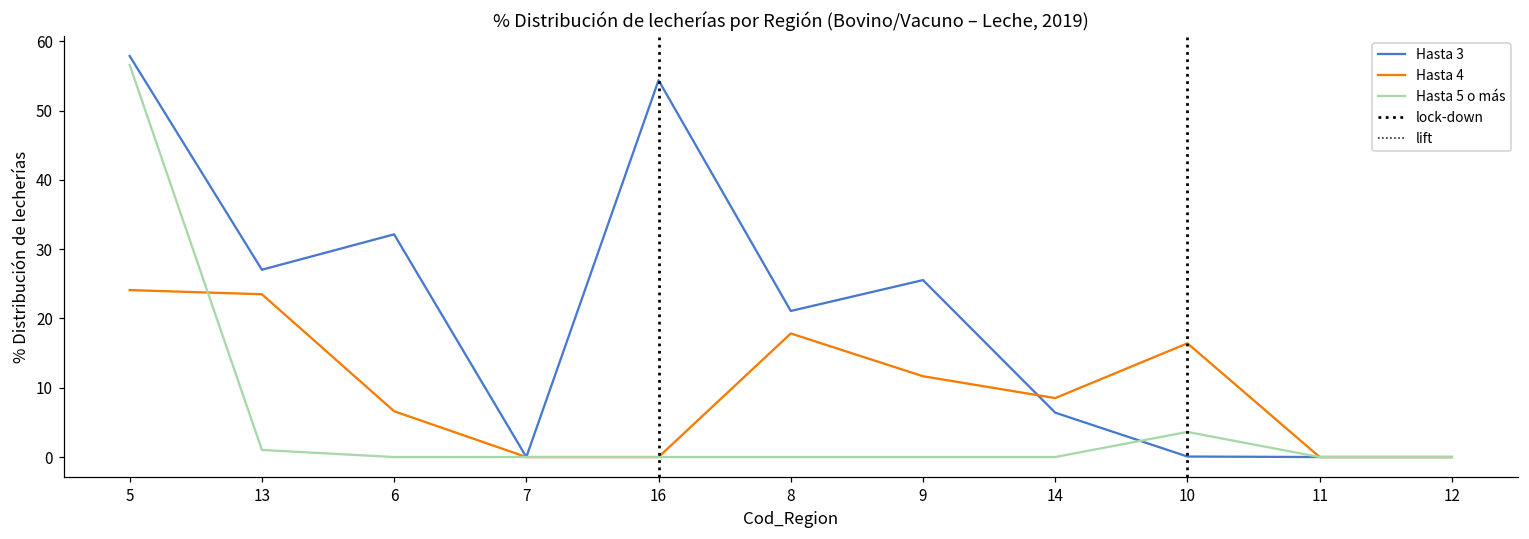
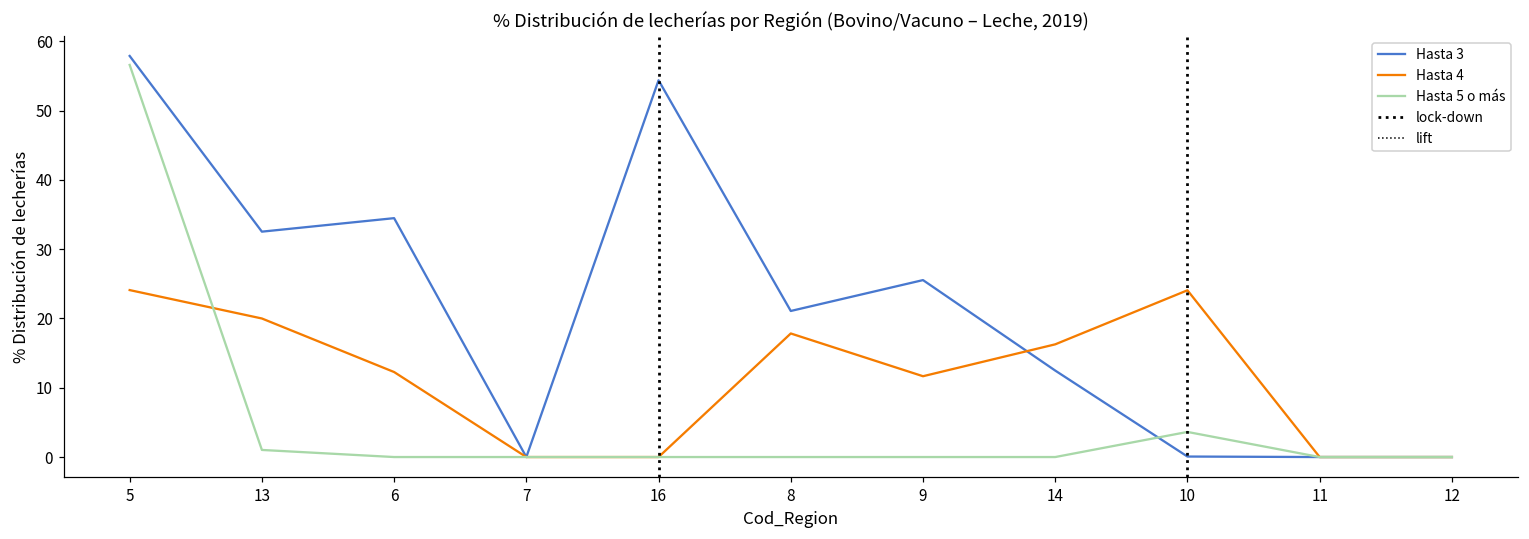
  {
    "Hasta 3": {
      "5": 58,
-     "13": 27,
-     "6": 32,
+     "13": 33,
+     "6": 34,
      "16": 54,
      "8": 21,
      "9": 26,
-     "14": 6,
+     "14": 12,
      "10": 0
    },
    "Hasta 4": {
      "5": 24,
-     "13": 24,
-     "6": 7,
+     "13": 20,
+     "6": 12,
      "8": 18,
      "9": 12,
-     "14": 9,
-     "10": 16
+     "14": 16,
+     "10": 24
    },
    "Hasta 5 o más": {
      "5": 57,
      "13": 1,
      "6": 0,
      "8": 0,
      "9": 0,
      "14": 0,
      "10": 4
    }
  }
